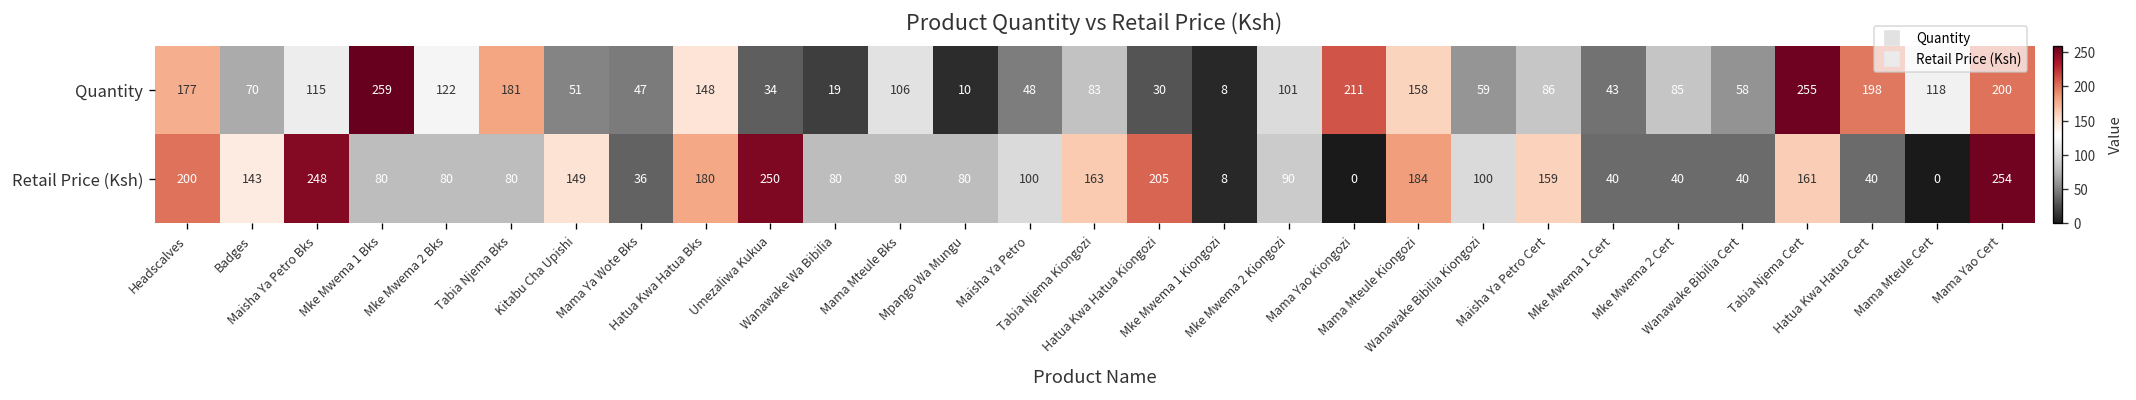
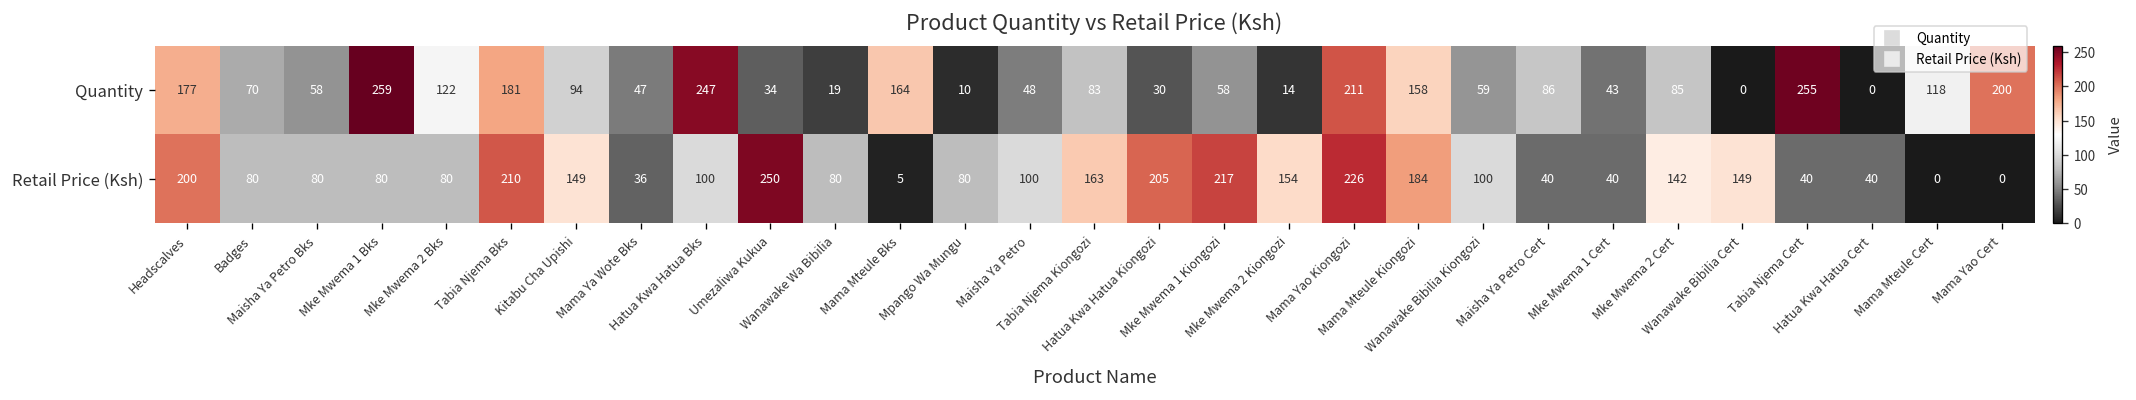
  {
    "Quantity": {
      "Headscalves": 177,
      "Badges": 70,
-     "Maisha Ya Petro Bks": 115,
+     "Maisha Ya Petro Bks": 58,
      "Mke Mwema 1 Bks": 259,
      "Mke Mwema 2 Bks": 122,
      "Tabia Njema Bks": 181,
-     "Kitabu Cha Upishi": 51,
+     "Kitabu Cha Upishi": 94,
      "Mama Ya Wote Bks": 47,
-     "Hatua Kwa Hatua Bks": 148,
+     "Hatua Kwa Hatua Bks": 247,
      "Umezaliwa Kukua": 34,
      "Wanawake Wa Bibilia": 19,
-     "Mama Mteule Bks": 106,
+     "Mama Mteule Bks": 164,
      "Mpango Wa Mungu": 10,
      "Maisha Ya Petro": 48,
      "Tabia Njema Kiongozi": 83,
      "Hatua Kwa Hatua Kiongozi": 30,
-     "Mke Mwema 1 Kiongozi": 8,
-     "Mke Mwema 2 Kiongozi": 101,
+     "Mke Mwema 1 Kiongozi": 58,
+     "Mke Mwema 2 Kiongozi": 14,
      "Mama Yao Kiongozi": 211,
      "Mama Mteule Kiongozi": 158,
      "Wanawake Bibilia Kiongozi": 59,
      "Maisha Ya Petro Cert": 86,
      "Mke Mwema 1 Cert": 43,
      "Mke Mwema 2 Cert": 85,
-     "Wanawake Bibilia Cert": 58,
+     "Wanawake Bibilia Cert": 0,
      "Tabia Njema Cert": 255,
-     "Hatua Kwa Hatua Cert": 198,
+     "Hatua Kwa Hatua Cert": 0,
      "Mama Mteule Cert": 118,
      "Mama Yao Cert": 200
    },
    "Retail Price (Ksh)": {
      "Headscalves": 200,
-     "Badges": 143,
-     "Maisha Ya Petro Bks": 248,
+     "Badges": 80,
+     "Maisha Ya Petro Bks": 80,
      "Mke Mwema 1 Bks": 80,
      "Mke Mwema 2 Bks": 80,
-     "Tabia Njema Bks": 80,
+     "Tabia Njema Bks": 210,
      "Kitabu Cha Upishi": 149,
      "Mama Ya Wote Bks": 36,
-     "Hatua Kwa Hatua Bks": 180,
+     "Hatua Kwa Hatua Bks": 100,
      "Umezaliwa Kukua": 250,
      "Wanawake Wa Bibilia": 80,
-     "Mama Mteule Bks": 80,
+     "Mama Mteule Bks": 5,
      "Mpango Wa Mungu": 80,
      "Maisha Ya Petro": 100,
      "Tabia Njema Kiongozi": 163,
      "Hatua Kwa Hatua Kiongozi": 205,
-     "Mke Mwema 1 Kiongozi": 8,
-     "Mke Mwema 2 Kiongozi": 90,
-     "Mama Yao Kiongozi": 0,
+     "Mke Mwema 1 Kiongozi": 217,
+     "Mke Mwema 2 Kiongozi": 154,
+     "Mama Yao Kiongozi": 226,
      "Mama Mteule Kiongozi": 184,
      "Wanawake Bibilia Kiongozi": 100,
-     "Maisha Ya Petro Cert": 159,
+     "Maisha Ya Petro Cert": 40,
      "Mke Mwema 1 Cert": 40,
-     "Mke Mwema 2 Cert": 40,
-     "Wanawake Bibilia Cert": 40,
-     "Tabia Njema Cert": 161,
+     "Mke Mwema 2 Cert": 142,
+     "Wanawake Bibilia Cert": 149,
+     "Tabia Njema Cert": 40,
      "Hatua Kwa Hatua Cert": 40,
      "Mama Mteule Cert": 0,
-     "Mama Yao Cert": 254
+     "Mama Yao Cert": 0
    }
  }
